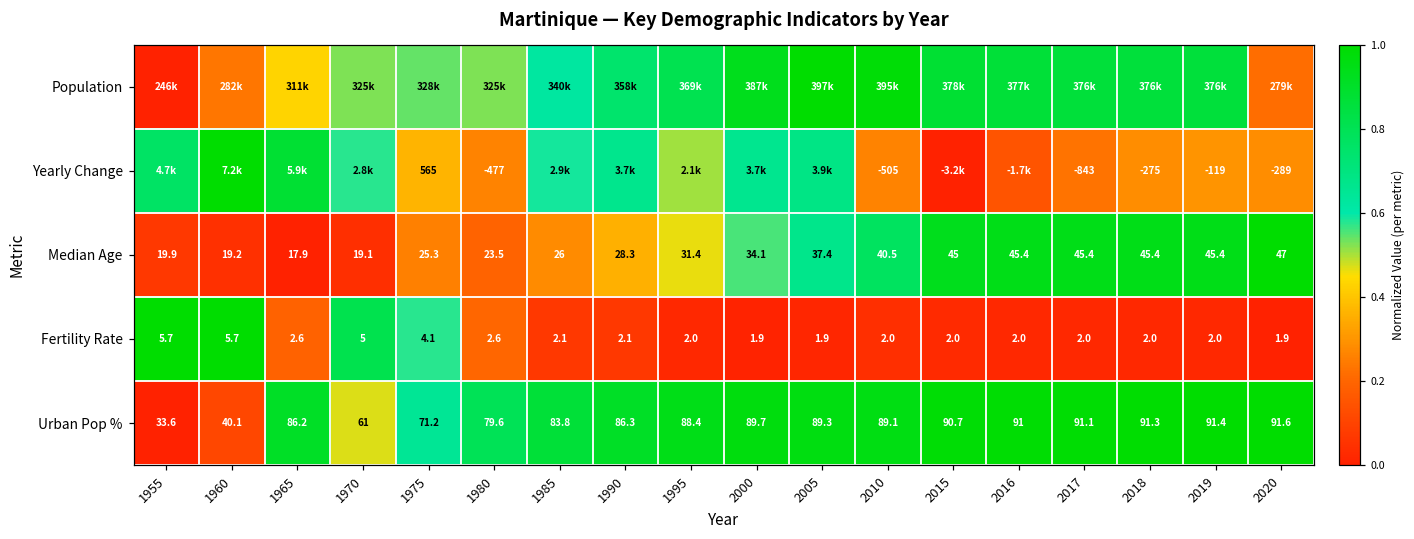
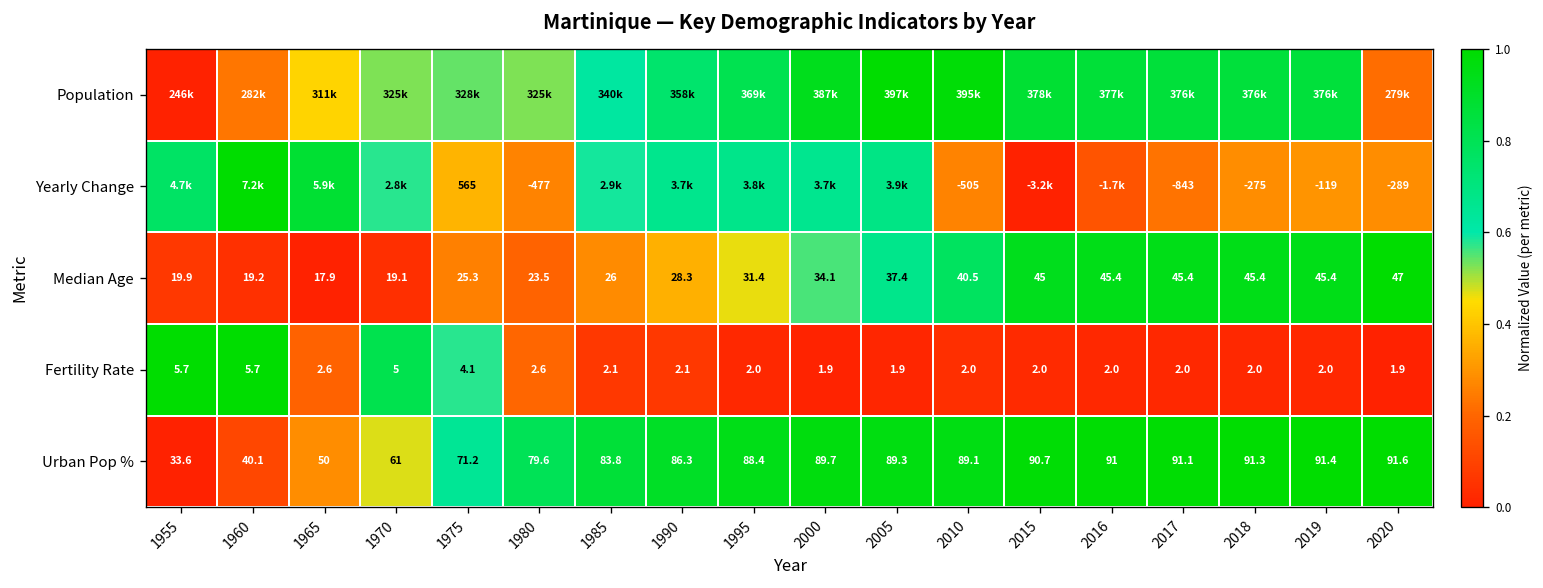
  {
    "Population": {
      "1955": "246k",
      "1960": "282k",
      "1965": "311k",
      "1970": "325k",
      "1975": "328k",
      "1980": "325k",
      "1985": "340k",
      "1990": "358k",
      "1995": "369k",
      "2000": "387k",
      "2005": "397k",
      "2010": "395k",
      "2015": "378k",
      "2016": "377k",
      "2017": "376k",
      "2018": "376k",
      "2019": "376k",
      "2020": "279k"
    },
    "Yearly Change": {
      "1955": "4.7k",
      "1960": "7.2k",
      "1965": "5.9k",
      "1970": "2.8k",
      "1975": "565",
      "1980": "-477",
      "1985": "2.9k",
      "1990": "3.7k",
-     "1995": "2.1k",
+     "1995": "3.8k",
      "2000": "3.7k",
      "2005": "3.9k",
      "2010": "-505",
      "2015": "-3.2k",
      "2016": "-1.7k",
      "2017": "-843",
      "2018": "-275",
      "2019": "-119",
      "2020": "-289"
    },
    "Median Age": {
      "1955": "19.9",
      "1960": "19.2",
      "1965": "17.9",
      "1970": "19.1",
      "1975": "25.3",
      "1980": "23.5",
      "1985": "26",
      "1990": "28.3",
      "1995": "31.4",
      "2000": "34.1",
      "2005": "37.4",
      "2010": "40.5",
      "2015": "45",
      "2016": "45.4",
      "2017": "45.4",
      "2018": "45.4",
      "2019": "45.4",
      "2020": "47"
    },
    "Fertility Rate": {
      "1955": "5.7",
      "1960": "5.7",
      "1965": "2.6",
      "1970": "5",
      "1975": "4.1",
      "1980": "2.6",
      "1985": "2.1",
      "1990": "2.1",
      "1995": "2.0",
      "2000": "1.9",
      "2005": "1.9",
      "2010": "2.0",
      "2015": "2.0",
      "2016": "2.0",
      "2017": "2.0",
      "2018": "2.0",
      "2019": "2.0",
      "2020": "1.9"
    },
    "Urban Pop %": {
      "1955": "33.6",
      "1960": "40.1",
-     "1965": "86.2",
+     "1965": "50",
      "1970": "61",
      "1975": "71.2",
      "1980": "79.6",
      "1985": "83.8",
      "1990": "86.3",
      "1995": "88.4",
      "2000": "89.7",
      "2005": "89.3",
      "2010": "89.1",
      "2015": "90.7",
      "2016": "91",
      "2017": "91.1",
      "2018": "91.3",
      "2019": "91.4",
      "2020": "91.6"
    }
  }
